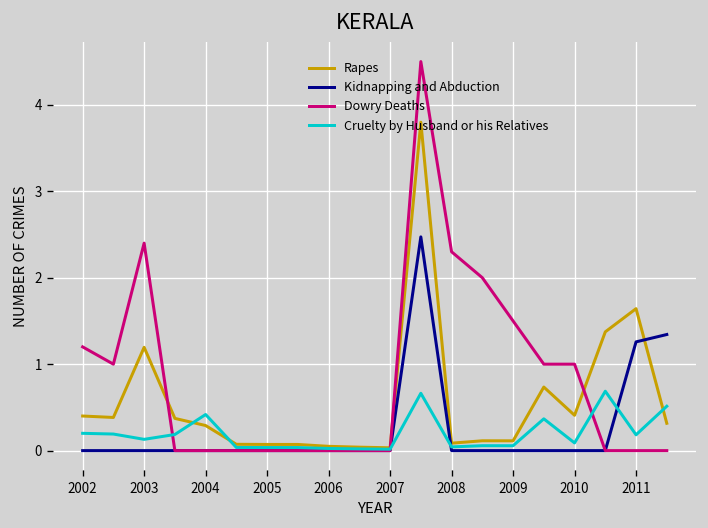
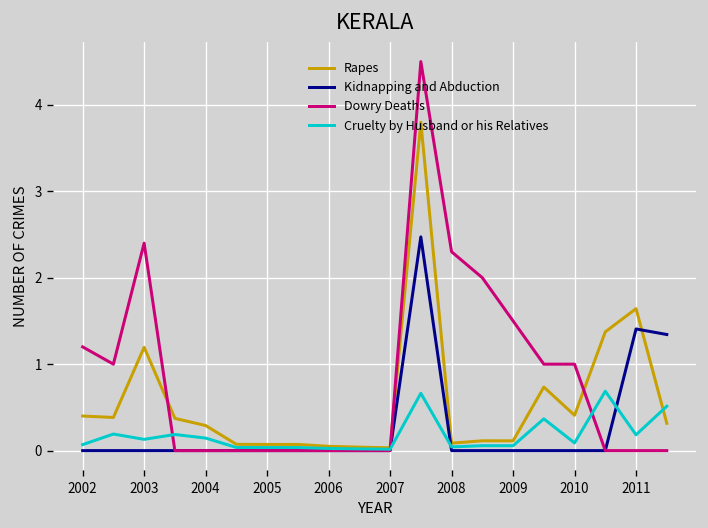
  {
    "Rapes": {
      "2002": 0.4,
      "2003": 1.2,
      "2004": 0.3,
      "2008": 0.1,
      "2009": 0.1,
      "2010": 0.4,
      "2011": 1.6
    },
    "Kidnapping and Abduction": {
      "2002": 0.0,
      "2003": 0.0,
      "2008": 0.0,
      "2009": 0.0,
      "2010": 0.0,
-     "2011": 1.3
+     "2011": 1.4
    },
    "Dowry Deaths": {
      "2002": 1.2,
      "2003": 2.4,
      "2008": 2.3,
      "2009": 1.5,
      "2010": 1.0,
      "2011": 0.0
    },
    "Cruelty by Husband or his Relatives": {
-     "2002": 0.2,
+     "2002": 0.1,
      "2003": 0.1,
-     "2004": 0.4,
+     "2004": 0.1,
      "2008": 0.0,
      "2009": 0.1,
      "2010": 0.1,
      "2011": 0.2
    }
  }
